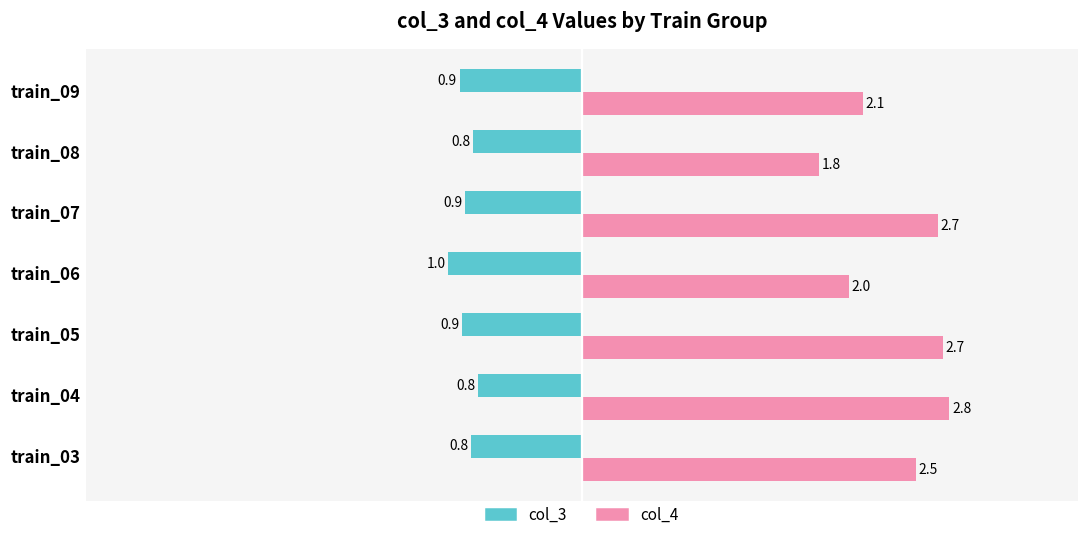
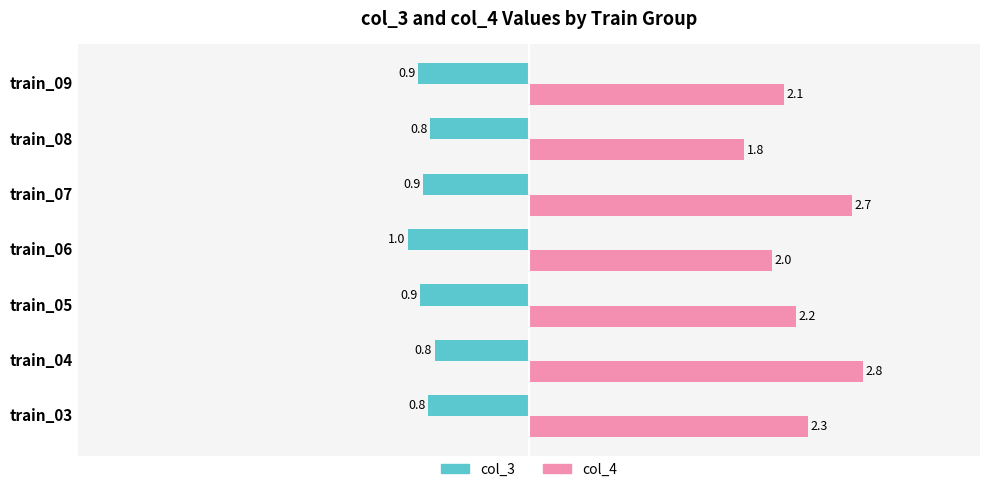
  {
    "col_4": {
      "train_09": 2.1,
      "train_08": 1.8,
      "train_07": 2.7,
      "train_06": 2.0,
-     "train_05": 2.7,
+     "train_05": 2.2,
      "train_04": 2.8,
-     "train_03": 2.5
+     "train_03": 2.3
    }
  }
